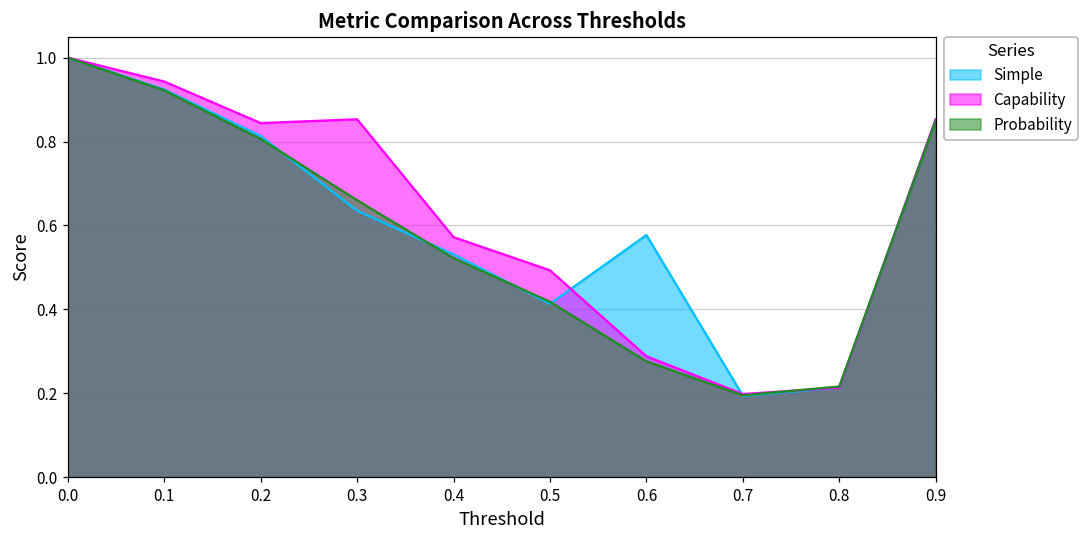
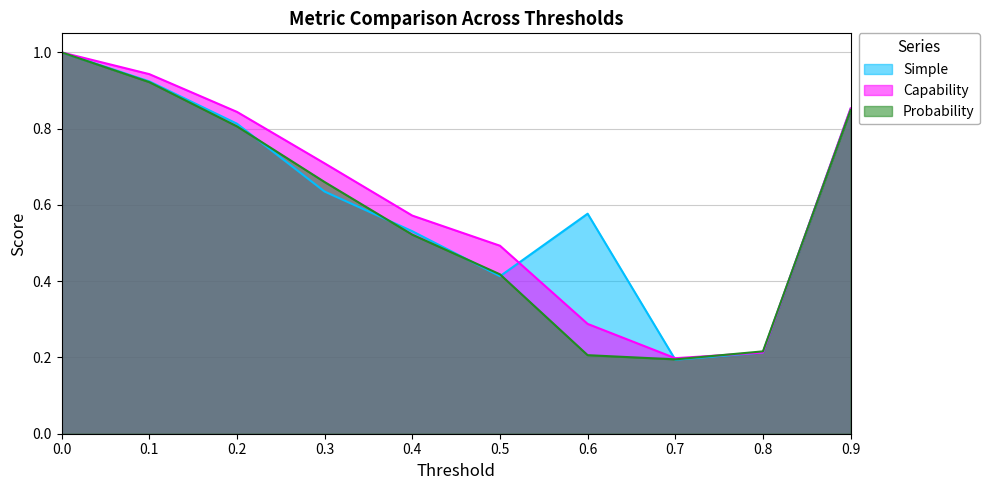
  {
    "Simple": {
      "0.2": 0.81,
      "0.3": 0.64,
      "0.4": 0.53,
      "0.6": 0.58
    },
    "Capability": {
      "0.1": 0.94,
      "0.2": 0.84,
-     "0.3": 0.85,
+     "0.3": 0.71,
      "0.4": 0.57,
      "0.5": 0.49,
      "0.6": 0.29
    },
    "Probability": {
      "0.2": 0.81,
      "0.3": 0.66,
      "0.4": 0.52,
-     "0.6": 0.28
+     "0.6": 0.21
    }
  }
